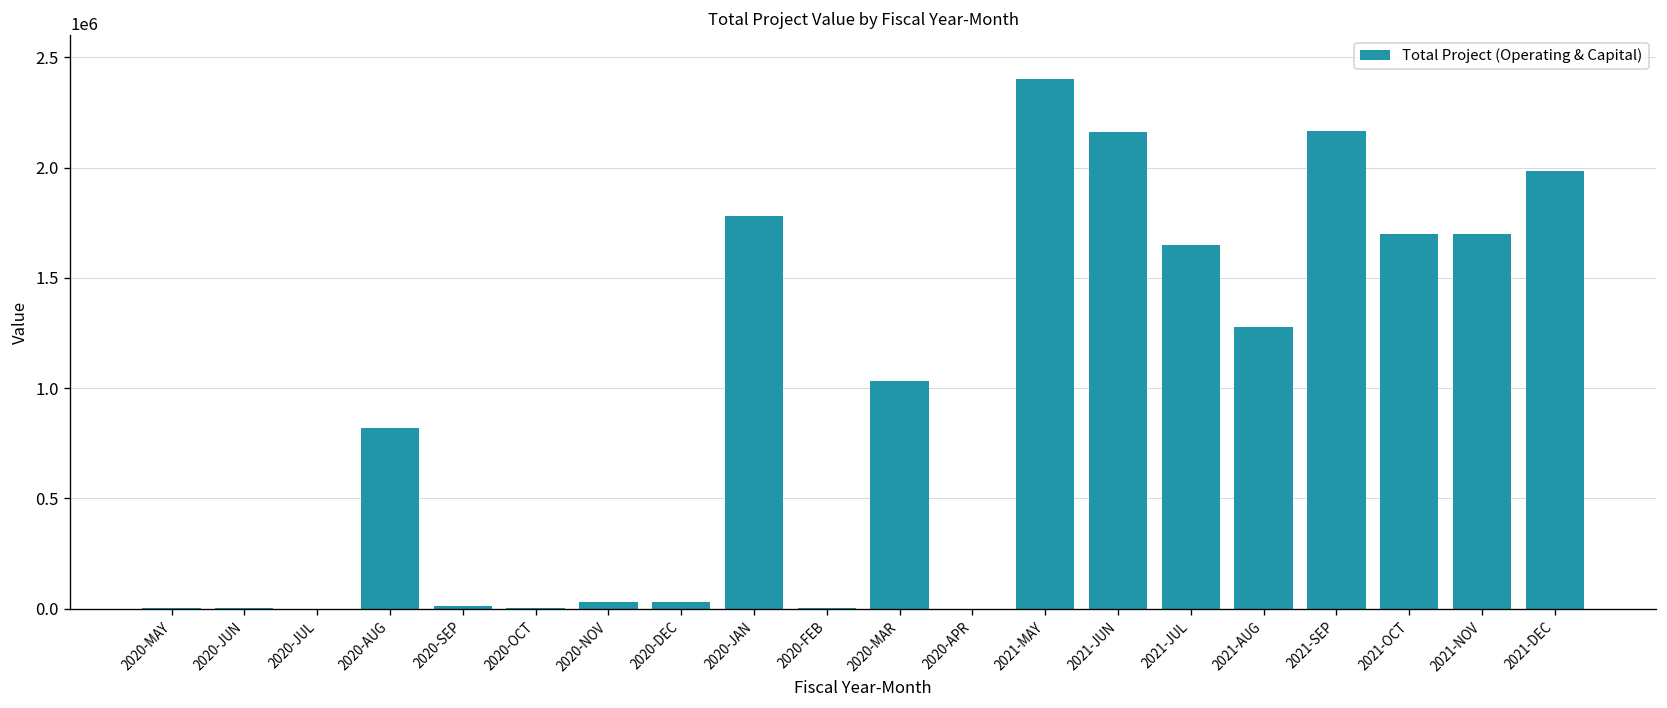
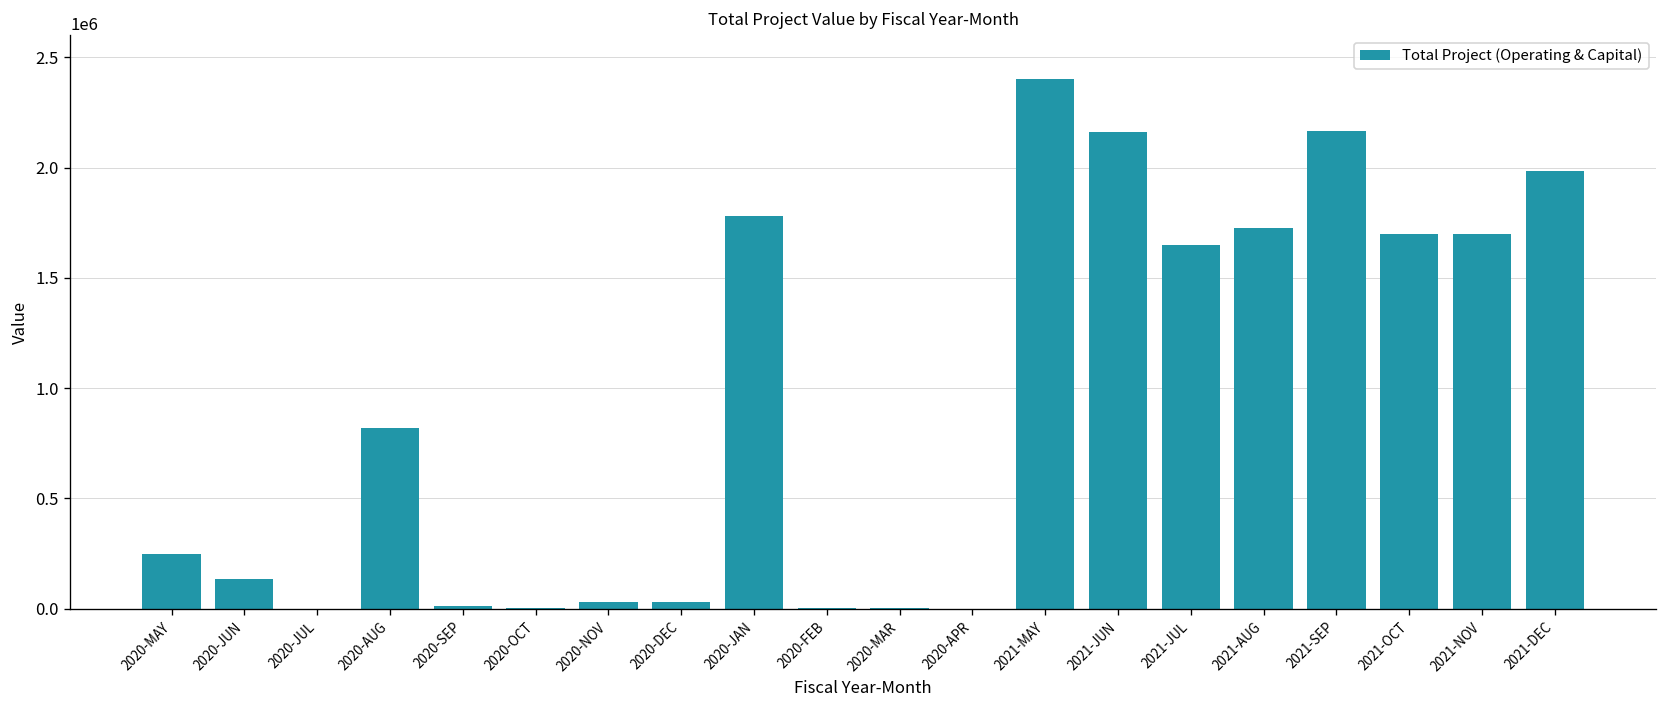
  {
-   "2020-MAY": 0,
-   "2020-JUN": 0,
+   "2020-MAY": 250000,
+   "2020-JUN": 140000,
    "2020-JUL": 0,
    "2020-AUG": 820000,
    "2020-NOV": 30000,
    "2020-DEC": 30000,
    "2020-JAN": 1780000,
-   "2020-MAR": 1030000,
+   "2020-MAR": 10000,
    "2020-APR": 0,
    "2021-MAY": 2400000,
    "2021-JUN": 2160000,
    "2021-JUL": 1650000,
-   "2021-AUG": 1280000,
+   "2021-AUG": 1730000,
    "2021-SEP": 2170000,
    "2021-OCT": 1700000,
    "2021-NOV": 1700000,
    "2021-DEC": 1980000
  }
